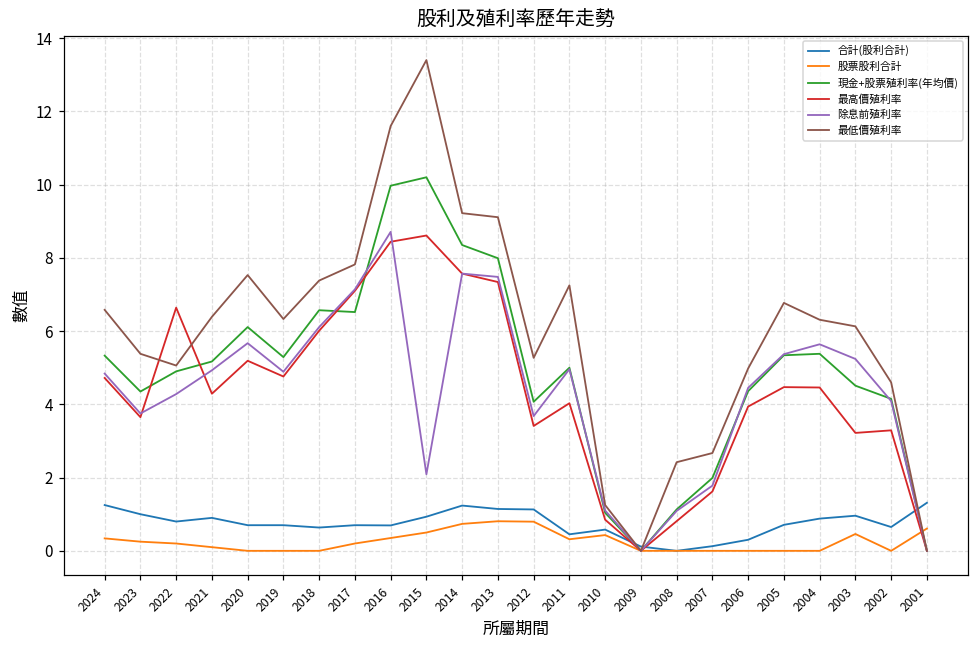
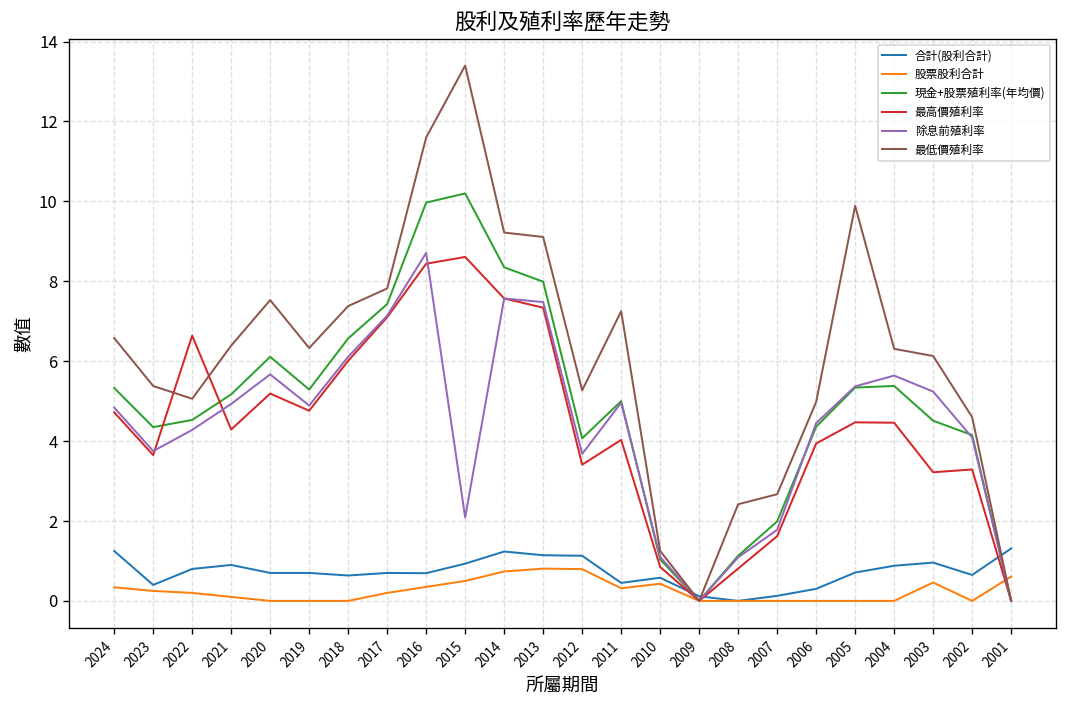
  {
    "合計(股利合計)": {
      "2024": 1.3,
-     "2023": 1.0,
+     "2023": 0.4,
      "2022": 0.8,
      "2021": 0.9,
      "2020": 0.7,
      "2019": 0.7,
      "2018": 0.6,
      "2017": 0.7,
      "2016": 0.7,
      "2015": 0.9,
      "2014": 1.2,
      "2013": 1.1,
      "2012": 1.1,
      "2011": 0.5,
      "2010": 0.6,
      "2009": 0.1,
      "2007": 0.1,
      "2006": 0.3,
      "2005": 0.7,
      "2004": 0.9,
      "2003": 1.0,
      "2002": 0.7,
      "2001": 1.3
    },
    "股票股利合計": {
      "2024": 0.3,
      "2023": 0.3,
      "2022": 0.2,
      "2021": 0.1,
      "2020": 0.0,
      "2019": 0.0,
      "2018": 0.0,
      "2017": 0.2,
      "2016": 0.4,
      "2015": 0.5,
      "2014": 0.7,
      "2013": 0.8,
      "2012": 0.8,
      "2011": 0.3,
      "2010": 0.4,
      "2007": 0.0,
      "2006": 0.0,
      "2005": 0.0,
      "2004": 0.0,
      "2003": 0.5,
      "2002": 0.0,
      "2001": 0.6
    },
    "現金+股票殖利率(年均價)": {
      "2024": 5.3,
      "2023": 4.4,
-     "2022": 4.9,
+     "2022": 4.5,
      "2021": 5.2,
      "2020": 6.1,
      "2019": 5.3,
      "2018": 6.6,
-     "2017": 6.5,
+     "2017": 7.4,
      "2016": 10.0,
      "2015": 10.2,
      "2014": 8.4,
      "2013": 8.0,
      "2012": 4.1,
      "2007": 2.0,
      "2006": 4.4,
      "2004": 5.4,
      "2003": 4.5
    },
    "最高價殖利率": {
      "2024": 4.7,
      "2023": 3.7,
      "2022": 6.6,
      "2021": 4.3,
      "2020": 5.2,
      "2019": 4.8,
      "2018": 6.0,
      "2016": 8.4,
      "2015": 8.6,
      "2013": 7.3,
      "2012": 3.4,
      "2011": 4.0,
      "2010": 0.9,
      "2008": 0.8,
      "2007": 1.6,
      "2006": 3.9,
      "2005": 4.5,
      "2004": 4.5,
      "2003": 3.2,
      "2002": 3.3
    },
    "除息前殖利率": {
      "2024": 4.8,
      "2023": 3.8,
      "2022": 4.3,
      "2021": 4.9,
      "2020": 5.7,
      "2019": 4.9,
      "2018": 6.1,
      "2016": 8.7,
      "2015": 2.1,
      "2013": 7.5,
      "2012": 3.7,
      "2007": 1.8,
      "2006": 4.5,
      "2004": 5.6,
      "2003": 5.2
    },
    "最低價殖利率": {
      "2024": 6.6,
      "2023": 5.4,
      "2022": 5.1,
      "2021": 6.4,
      "2020": 7.5,
      "2019": 6.3,
      "2018": 7.4,
      "2017": 7.8,
      "2016": 11.6,
      "2015": 13.4,
      "2014": 9.2,
      "2013": 9.1,
      "2012": 5.3,
      "2011": 7.3,
      "2010": 1.3,
      "2008": 2.4,
      "2007": 2.7,
      "2006": 5.0,
-     "2005": 6.8,
+     "2005": 9.9,
      "2004": 6.3,
      "2003": 6.1,
      "2002": 4.6
    }
  }
